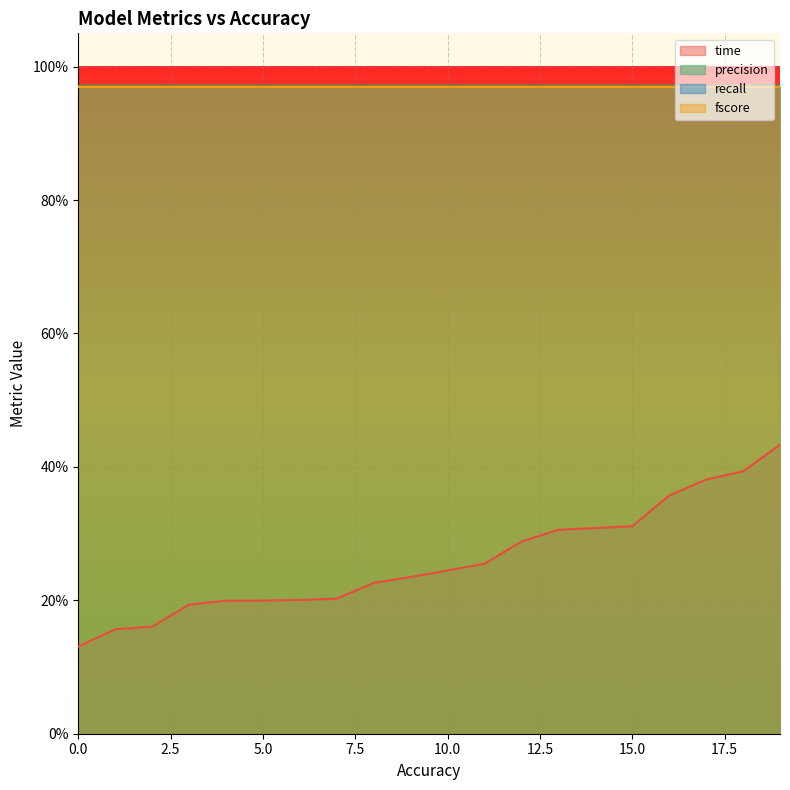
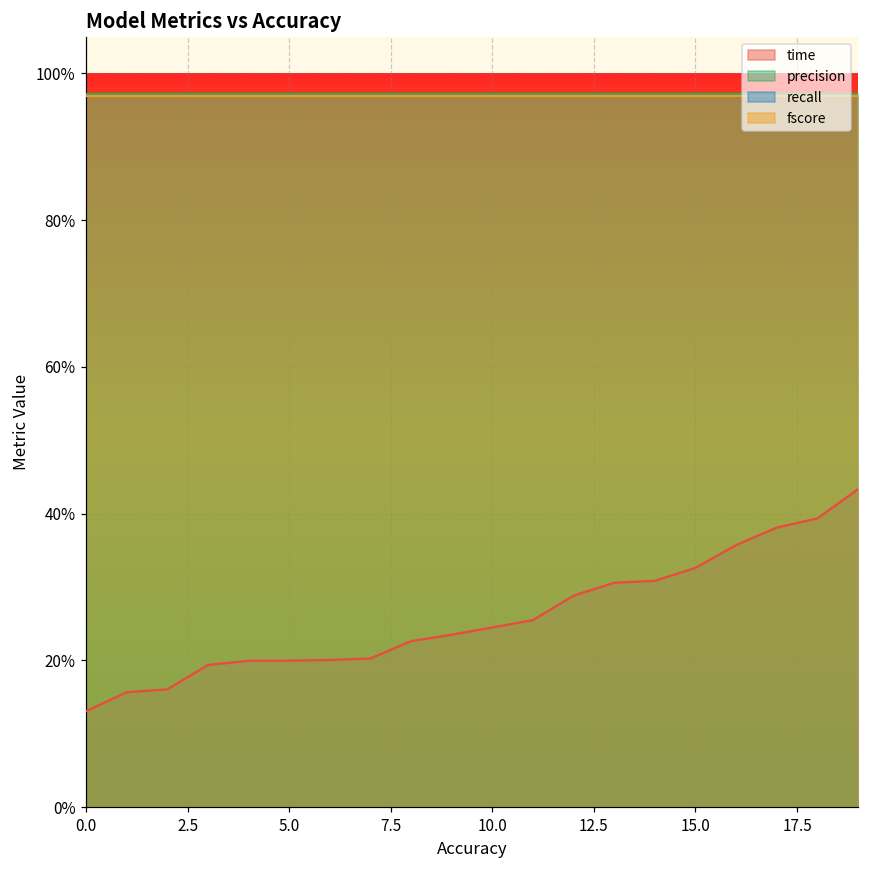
  {
    "time": {
      "0.0": "13%",
      "5.0": "20%",
      "10.0": "24%",
-     "15.0": "31%"
+     "15.0": "33%"
    }
  }
